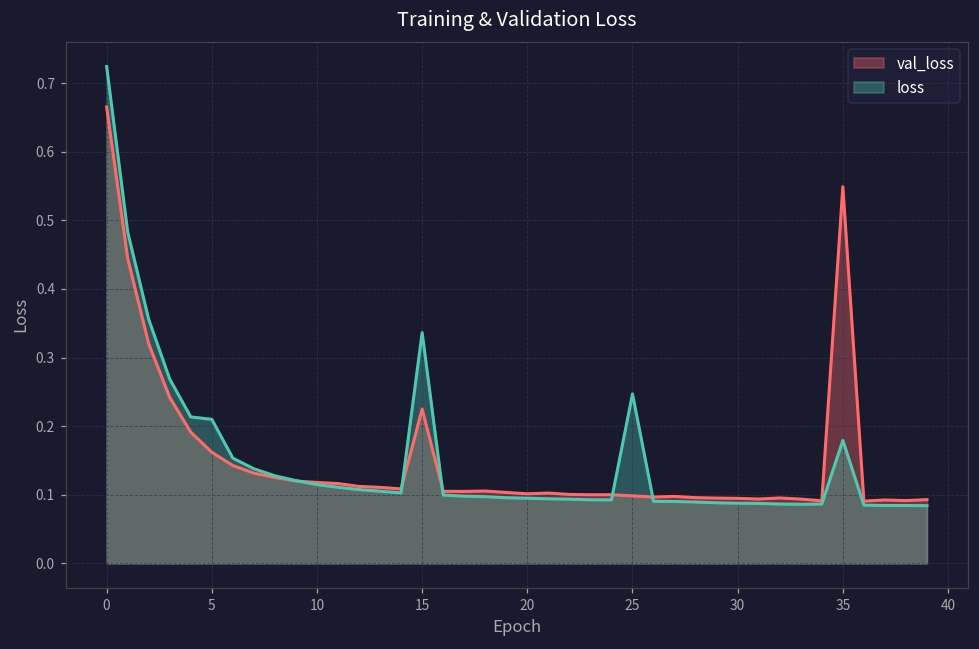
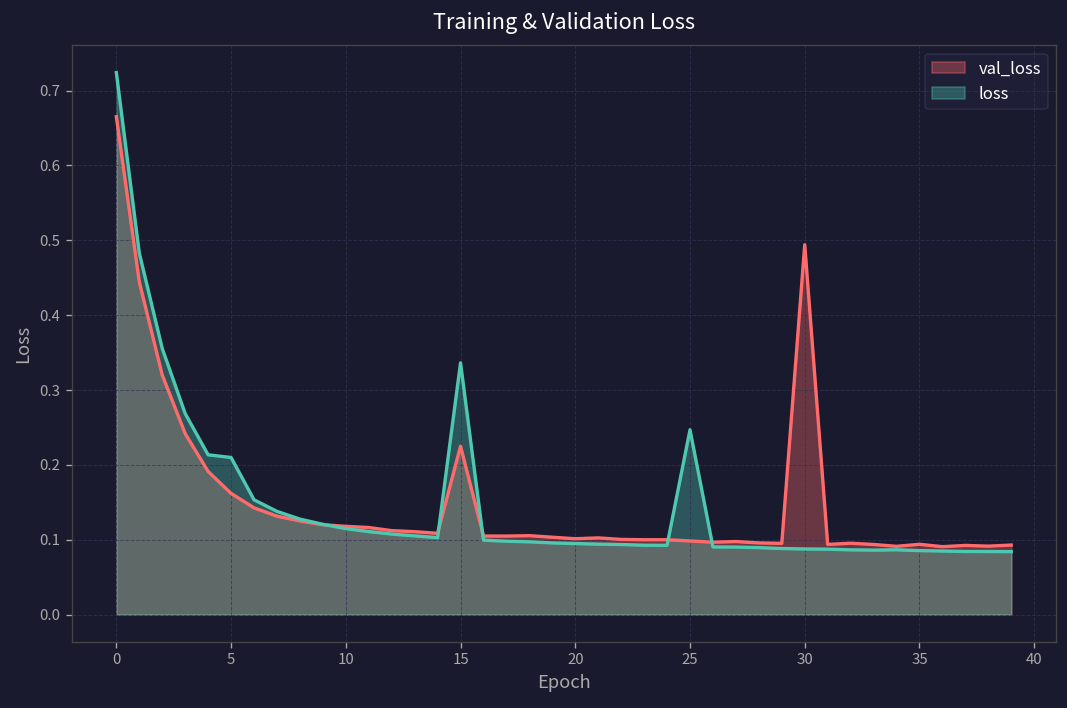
  {
    "val_loss": {
      "0": 0.67,
      "5": 0.16,
      "15": 0.22,
      "20": 0.10,
      "25": 0.10,
-     "30": 0.09,
-     "35": 0.55
+     "30": 0.49,
+     "35": 0.09
    },
    "loss": {
      "0": 0.72,
      "5": 0.21,
      "15": 0.34,
      "20": 0.09,
      "25": 0.25,
      "30": 0.09,
-     "35": 0.18
+     "35": 0.09
    }
  }
